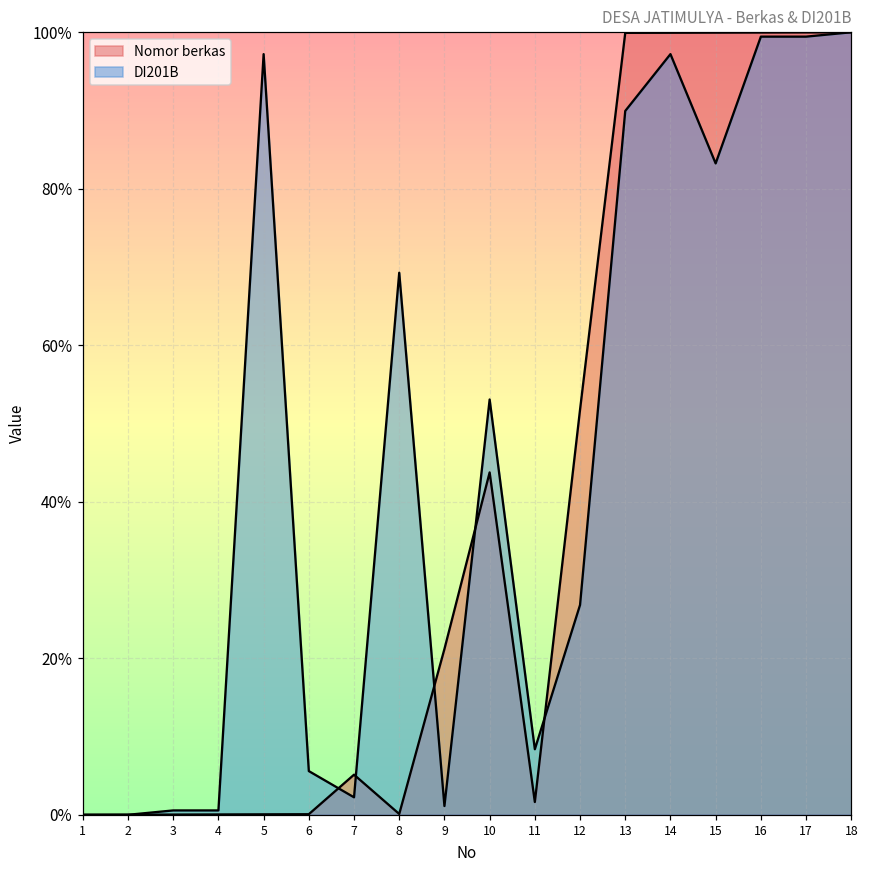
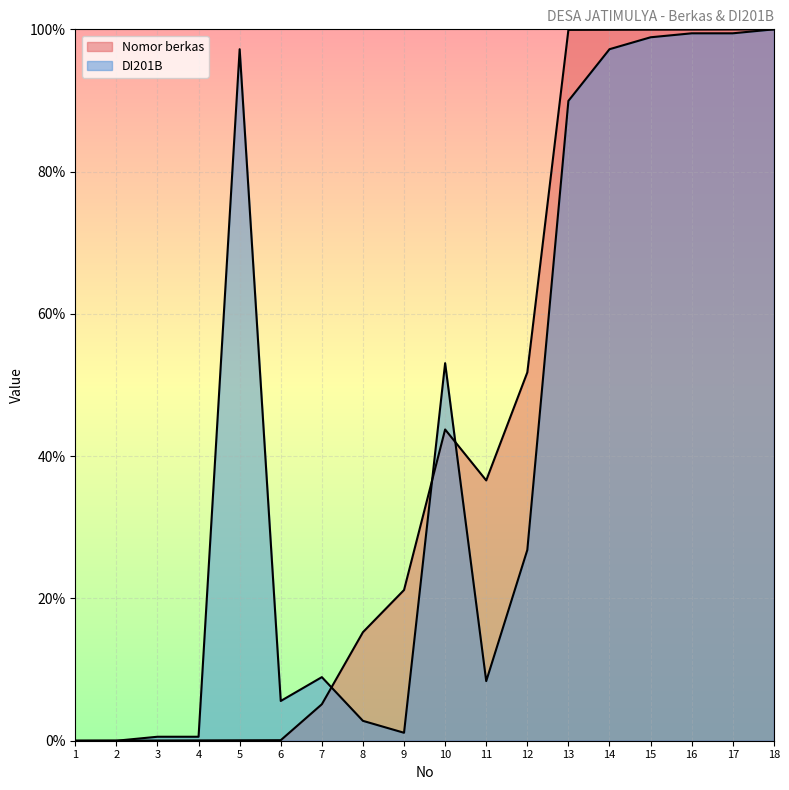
  {
    "Nomor berkas": {
      "3": "0%",
      "4": "0%",
      "5": "0%",
      "6": "0%",
      "7": "5%",
-     "8": "0%",
+     "8": "15%",
      "9": "21%",
      "10": "44%",
-     "11": "2%",
+     "11": "37%",
      "12": "52%",
      "13": "100%",
      "14": "100%",
      "15": "100%",
      "16": "100%",
      "17": "100%"
    },
    "DI201B": {
      "3": "1%",
      "4": "1%",
      "5": "97%",
      "6": "6%",
-     "7": "2%",
-     "8": "69%",
+     "7": "9%",
+     "8": "3%",
      "9": "1%",
      "10": "53%",
      "11": "8%",
      "12": "27%",
      "13": "90%",
      "14": "97%",
-     "15": "83%",
+     "15": "99%",
      "16": "99%",
      "17": "99%"
    }
  }
